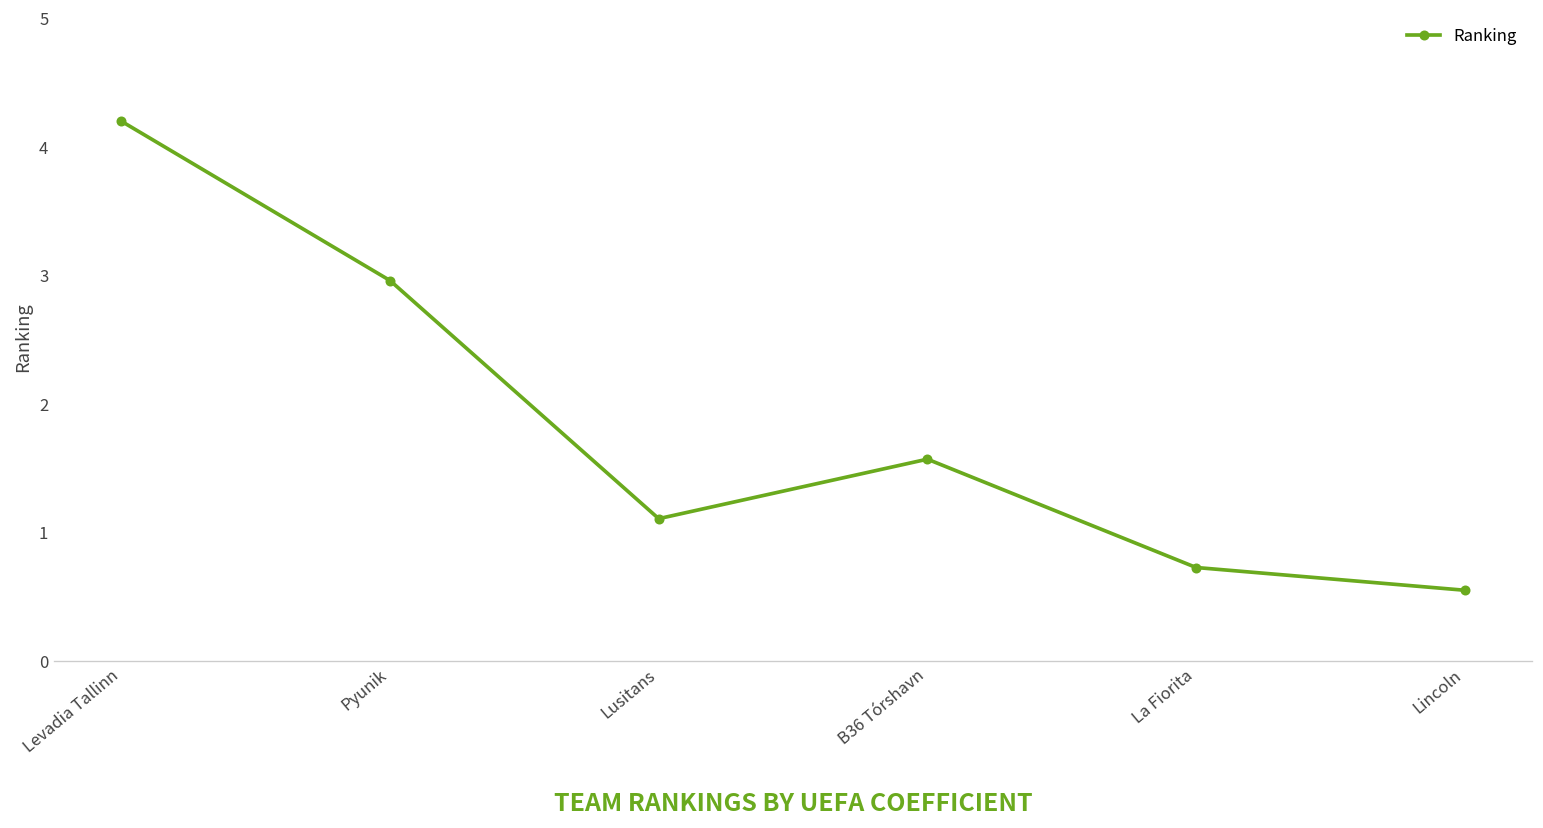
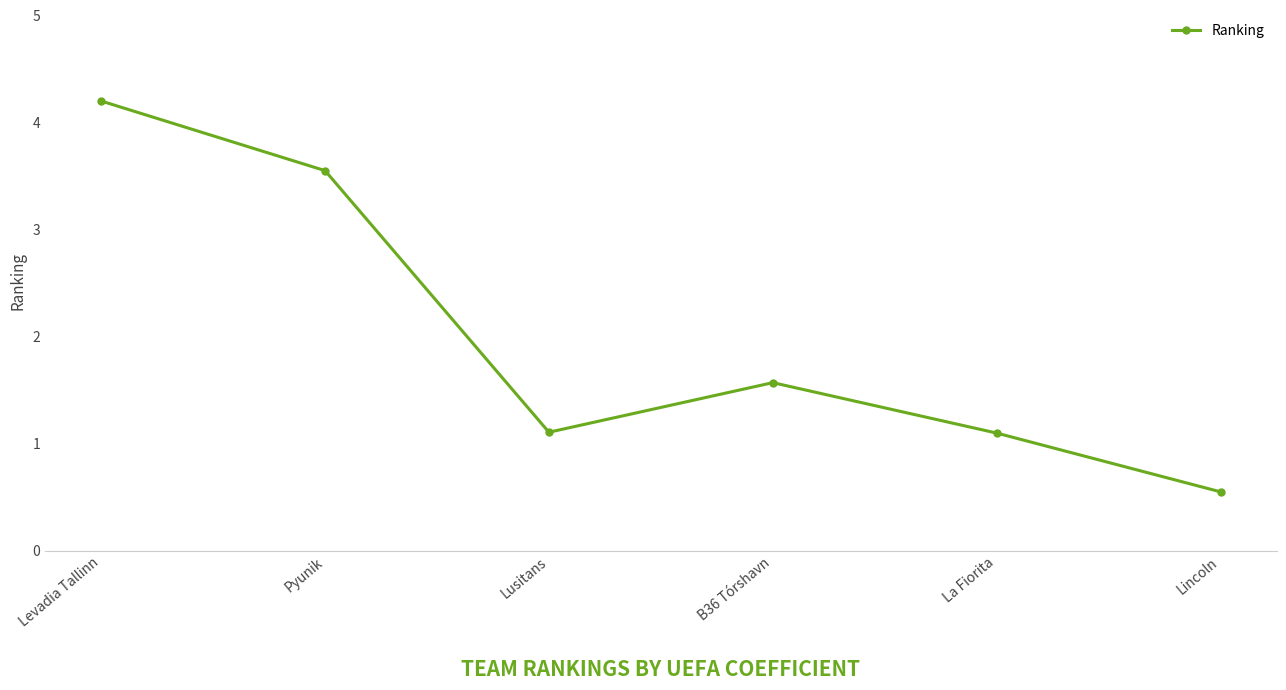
  {
    "Levadia Tallinn": 4.20,
-   "Pyunik": 2.96,
+   "Pyunik": 3.55,
    "Lusitans": 1.11,
    "B36 Tórshavn": 1.57,
-   "La Fiorita": 0.73,
+   "La Fiorita": 1.10,
    "Lincoln": 0.55
  }
